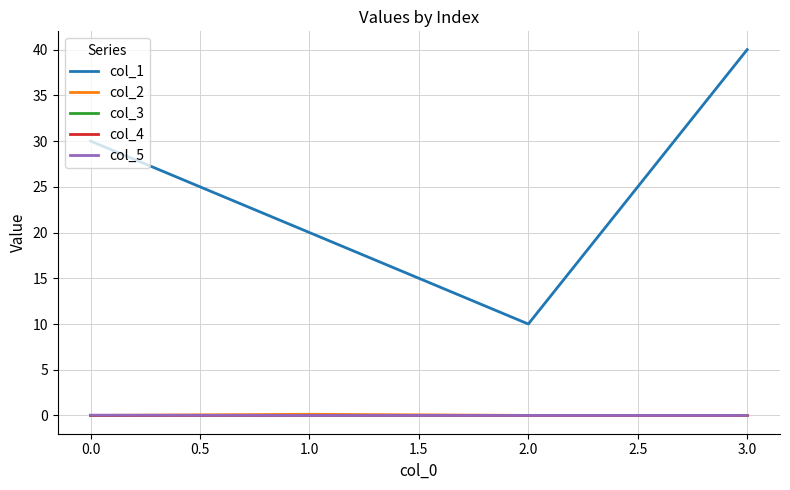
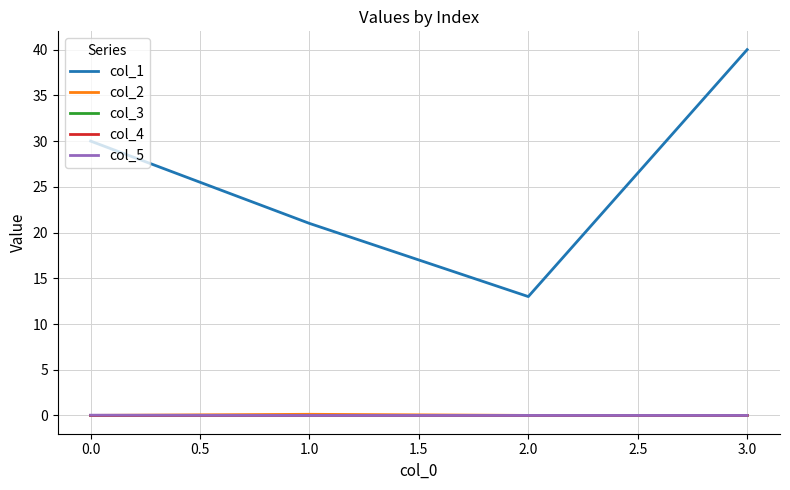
  {
    "col_1": {
-     "1.0": 20,
-     "2.0": 10,
+     "1.0": 21,
+     "2.0": 13,
      "3.0": 40
    }
  }
